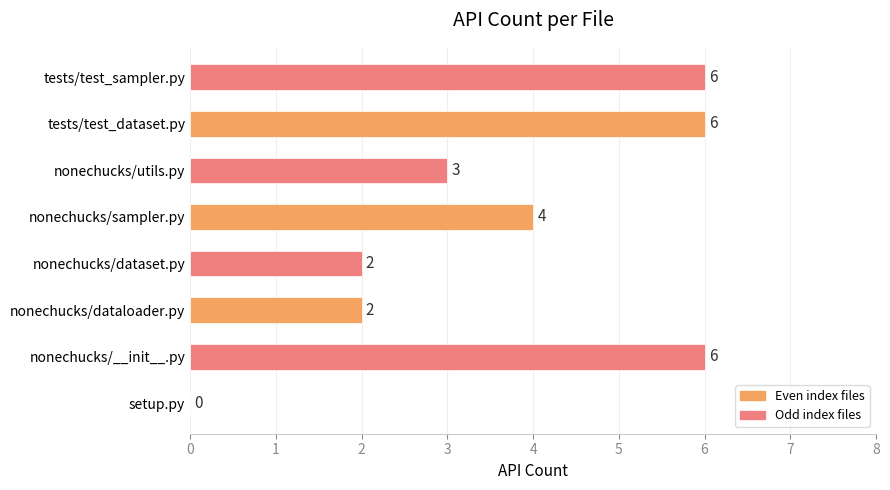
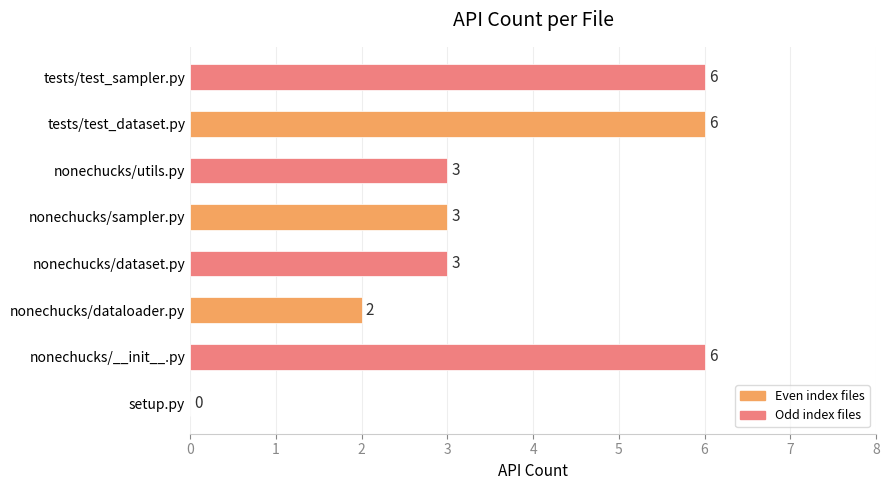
  {
    "tests/test_sampler.py": 6,
    "tests/test_dataset.py": 6,
    "nonechucks/utils.py": 3,
-   "nonechucks/sampler.py": 4,
-   "nonechucks/dataset.py": 2,
+   "nonechucks/sampler.py": 3,
+   "nonechucks/dataset.py": 3,
    "nonechucks/dataloader.py": 2,
    "nonechucks/__init__.py": 6,
    "setup.py": 0
  }
